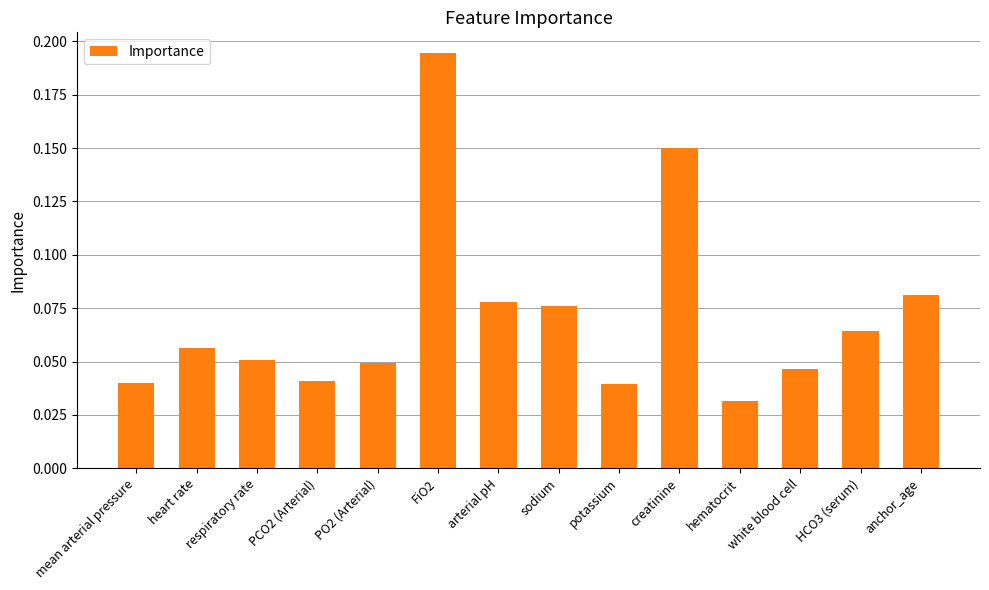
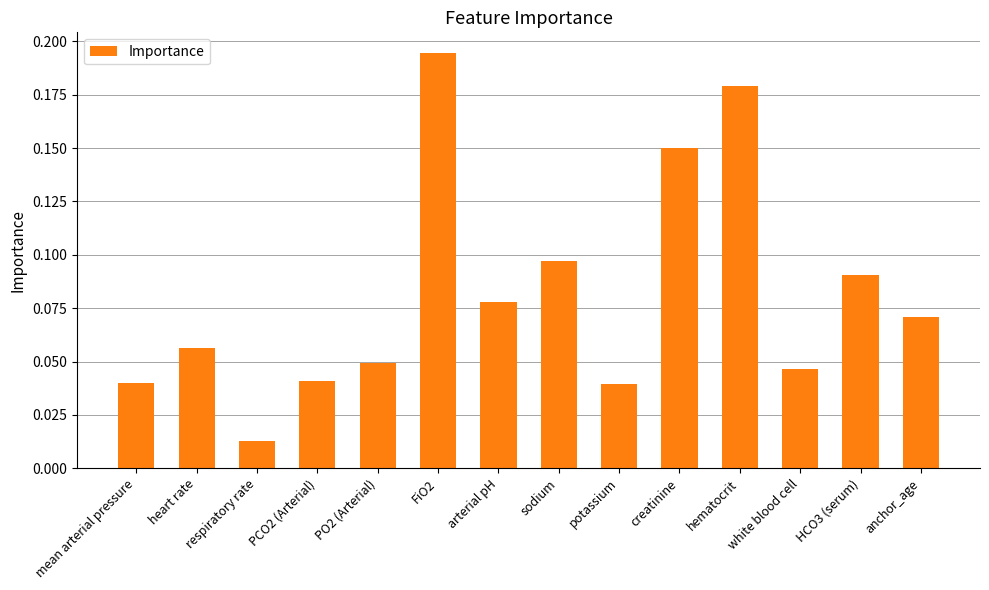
  {
    "mean arterial pressure": 0.040,
    "heart rate": 0.056,
-   "respiratory rate": 0.051,
+   "respiratory rate": 0.013,
    "PCO2 (Arterial)": 0.041,
    "PO2 (Arterial)": 0.049,
    "FiO2": 0.195,
    "arterial pH": 0.078,
-   "sodium": 0.076,
+   "sodium": 0.097,
    "potassium": 0.039,
    "creatinine": 0.150,
-   "hematocrit": 0.032,
+   "hematocrit": 0.179,
    "white blood cell": 0.046,
-   "HCO3 (serum)": 0.064,
-   "anchor_age": 0.081
+   "HCO3 (serum)": 0.091,
+   "anchor_age": 0.071
  }
